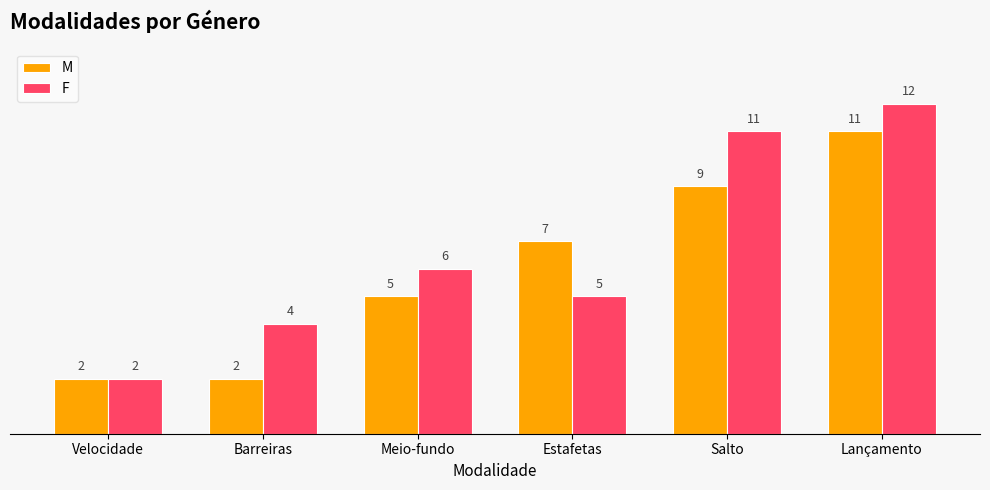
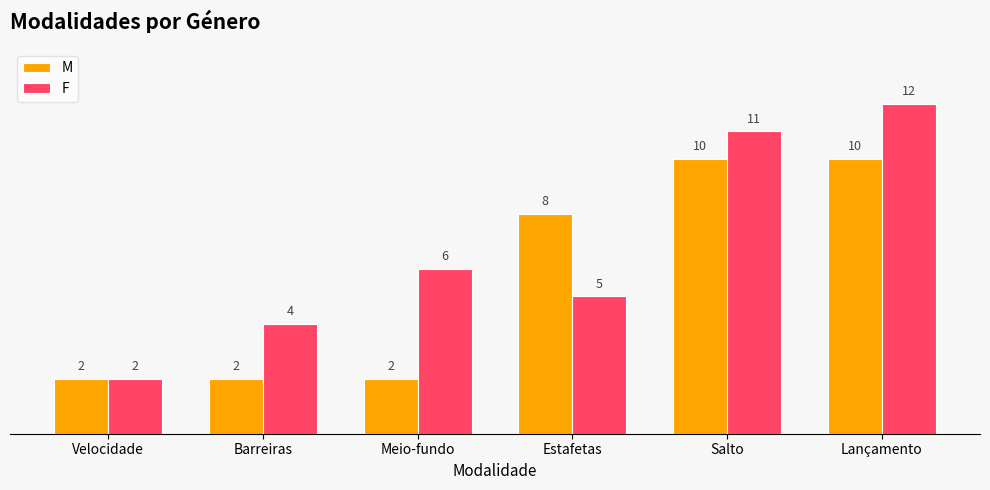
  {
    "M": {
      "Velocidade": 2,
      "Barreiras": 2,
-     "Meio-fundo": 5,
-     "Estafetas": 7,
-     "Salto": 9,
-     "Lançamento": 11
+     "Meio-fundo": 2,
+     "Estafetas": 8,
+     "Salto": 10,
+     "Lançamento": 10
    },
    "F": {
      "Velocidade": 2,
      "Barreiras": 4,
      "Meio-fundo": 6,
      "Estafetas": 5,
      "Salto": 11,
      "Lançamento": 12
    }
  }
